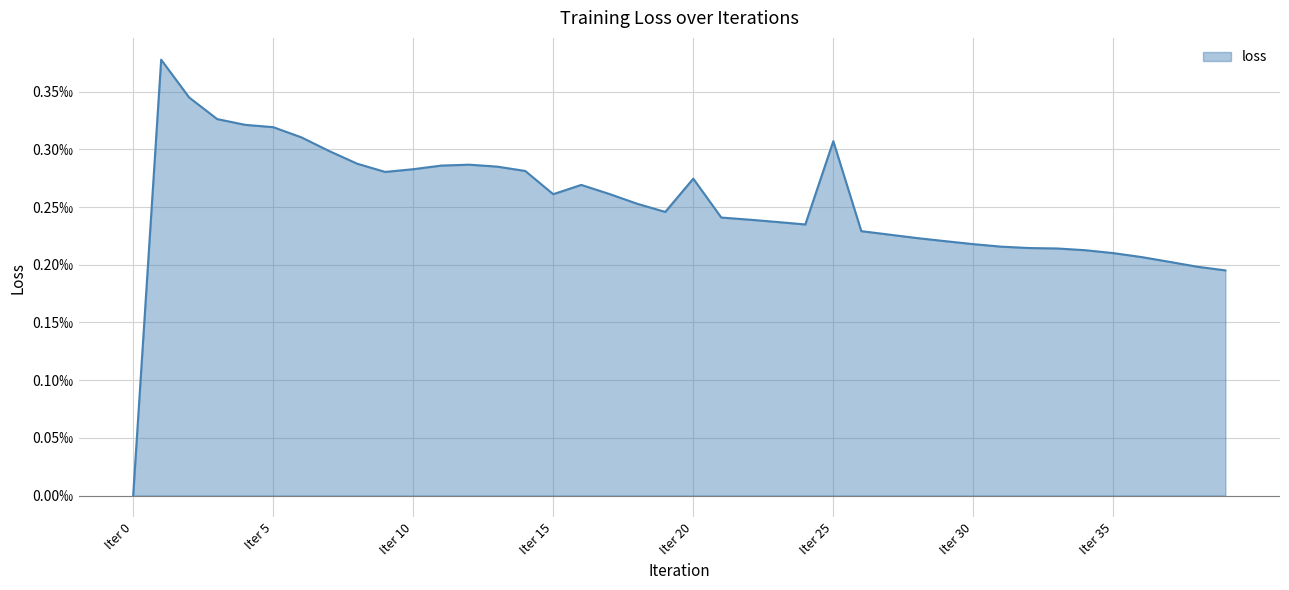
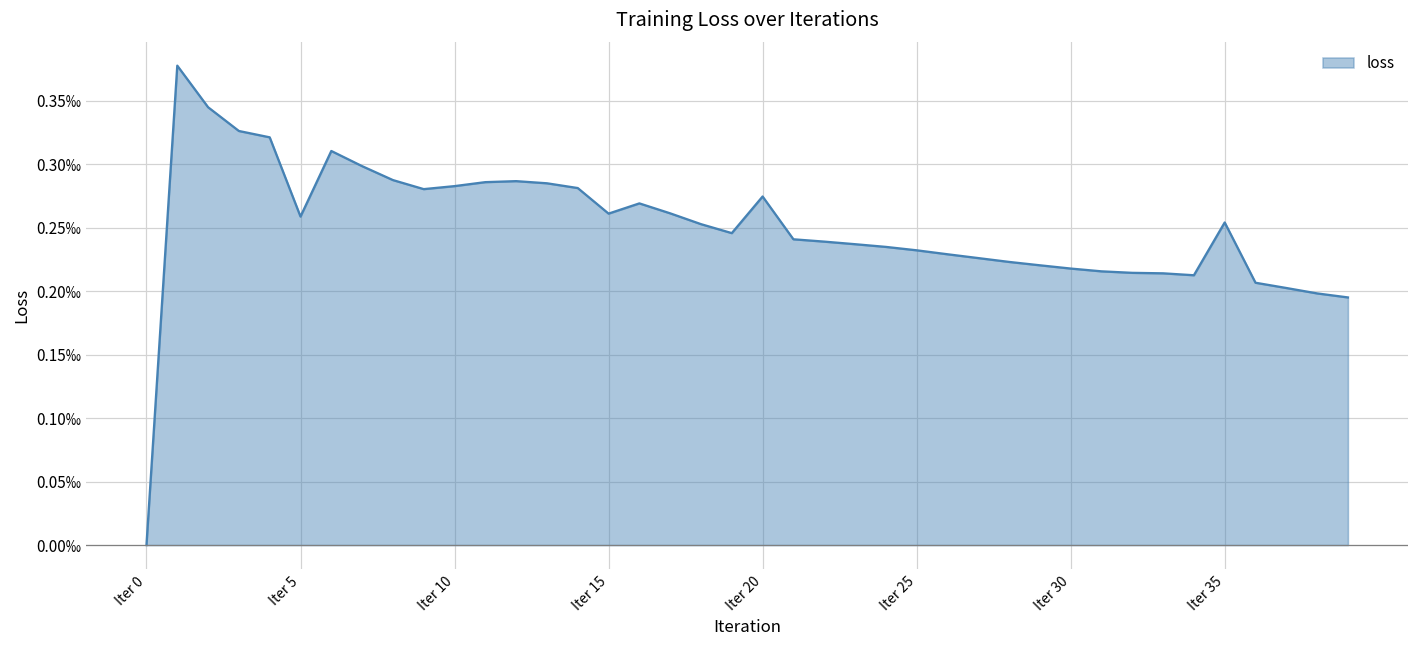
  {
    "Iter 0": "0.000‰",
-   "Iter 5": "0.319‰",
+   "Iter 5": "0.259‰",
    "Iter 10": "0.283‰",
    "Iter 15": "0.261‰",
    "Iter 20": "0.275‰",
-   "Iter 25": "0.307‰",
+   "Iter 25": "0.232‰",
    "Iter 30": "0.218‰",
-   "Iter 35": "0.210‰"
+   "Iter 35": "0.254‰"
  }
